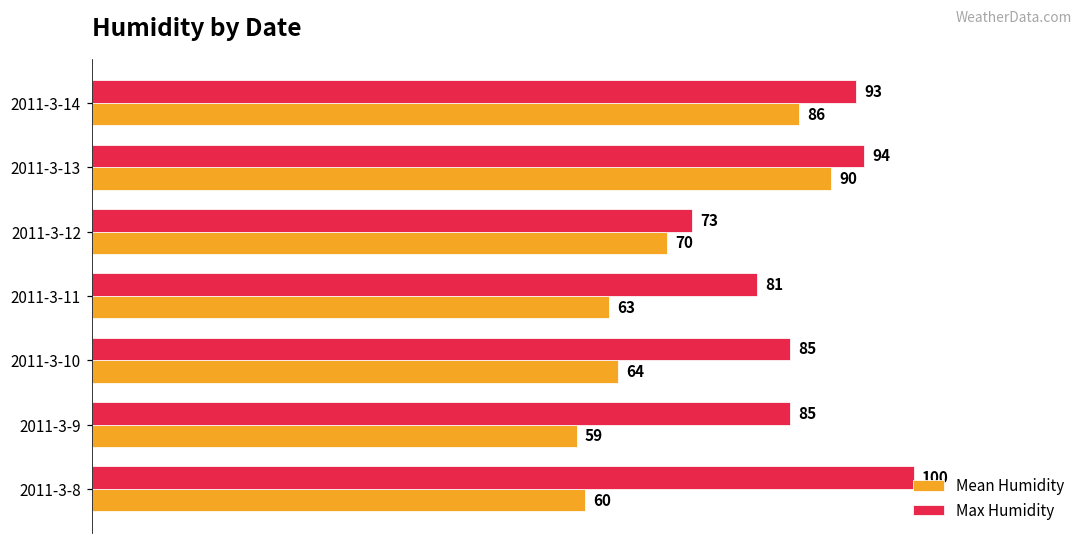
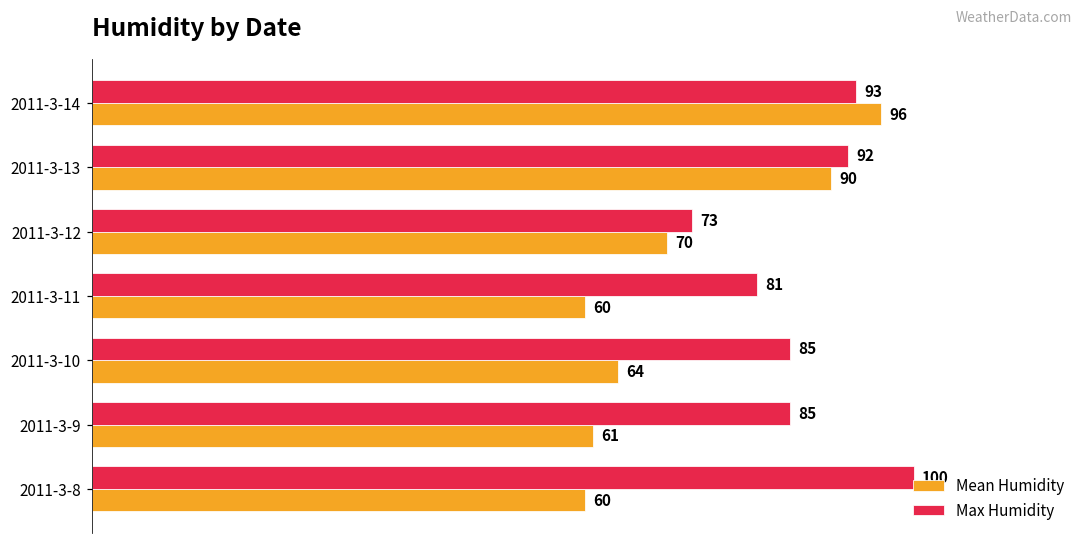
  {
    "Mean Humidity": {
-     "2011-3-14": 86,
+     "2011-3-14": 96,
      "2011-3-13": 90,
      "2011-3-12": 70,
-     "2011-3-11": 63,
+     "2011-3-11": 60,
      "2011-3-10": 64,
-     "2011-3-9": 59,
+     "2011-3-9": 61,
      "2011-3-8": 60
    },
    "Max Humidity": {
      "2011-3-14": 93,
-     "2011-3-13": 94,
+     "2011-3-13": 92,
      "2011-3-12": 73,
      "2011-3-11": 81,
      "2011-3-10": 85,
      "2011-3-9": 85,
      "2011-3-8": 100
    }
  }
